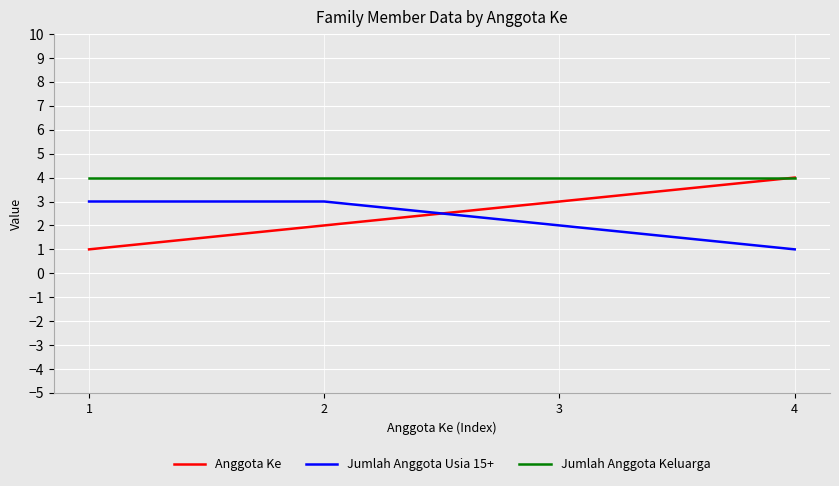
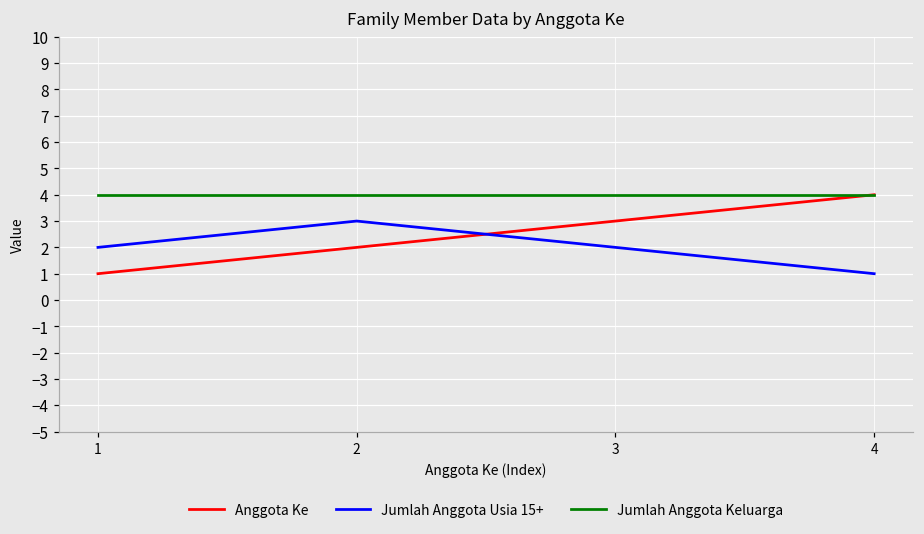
  {
    "Anggota Ke": {
      "1": 1,
      "2": 2,
      "3": 3
    },
    "Jumlah Anggota Usia 15+": {
-     "1": 3,
+     "1": 2,
      "2": 3,
      "3": 2,
      "4": 1
    },
    "Jumlah Anggota Keluarga": {
      "1": 4,
      "2": 4,
      "3": 4
    }
  }
